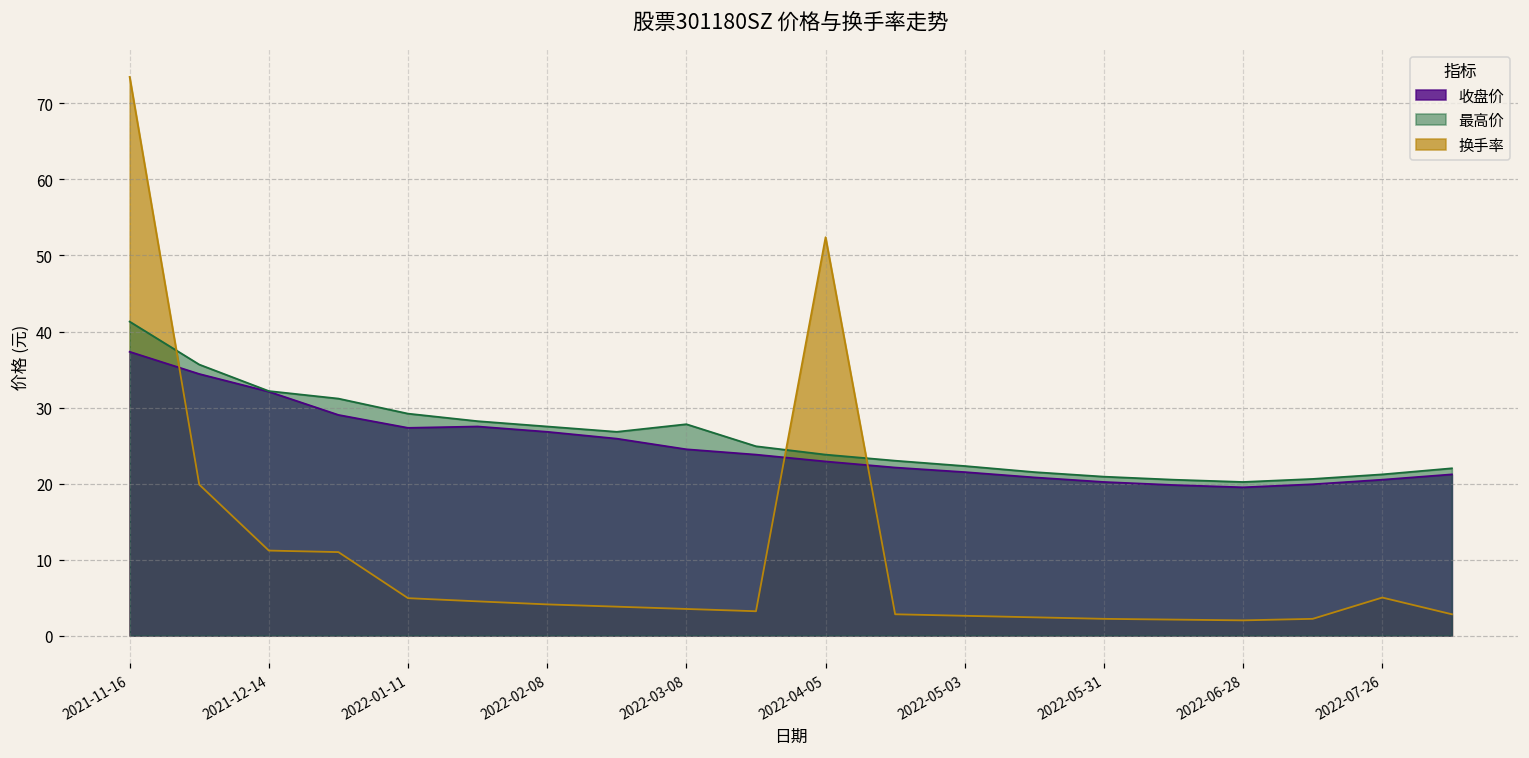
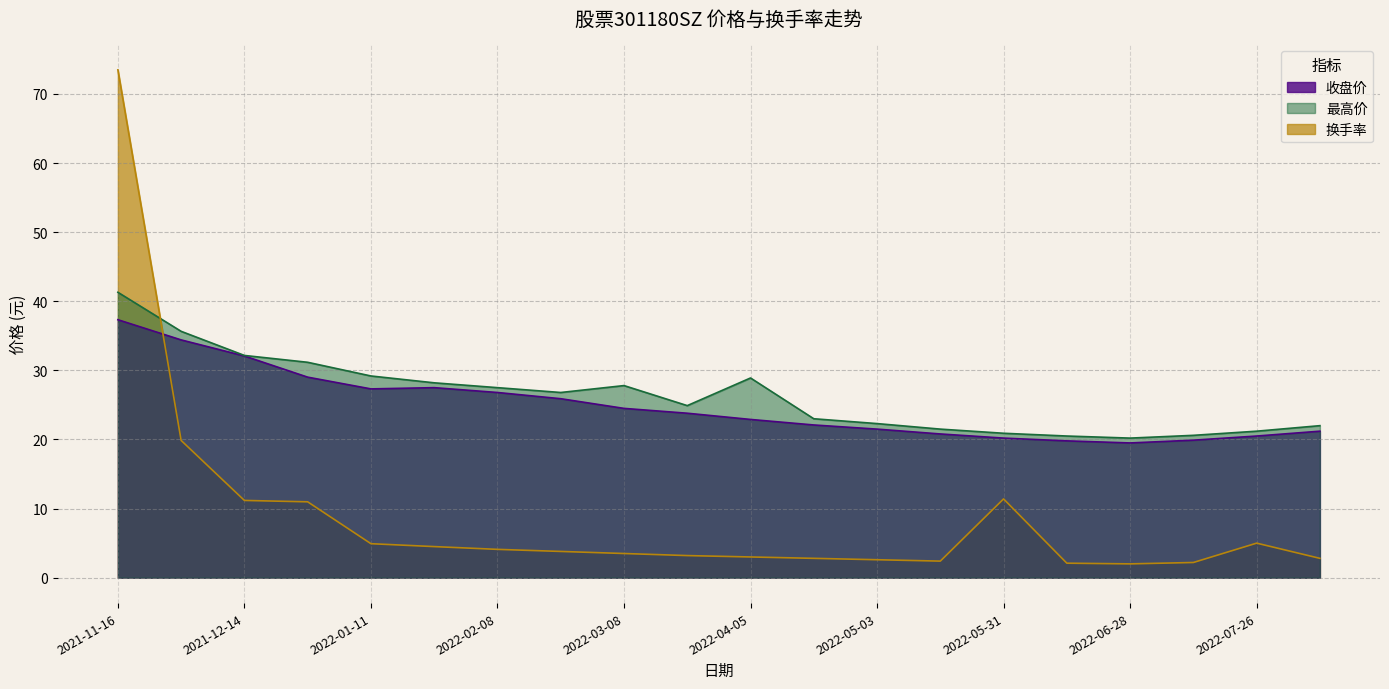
  {
    "换手率": {
      "2021-11-16": 73,
      "2021-12-14": 11,
      "2022-01-11": 5,
      "2022-02-08": 4,
      "2022-03-08": 4,
-     "2022-04-05": 52,
+     "2022-04-05": 3,
      "2022-05-03": 3,
-     "2022-05-31": 2,
+     "2022-05-31": 11,
      "2022-06-28": 2,
      "2022-07-26": 5
    },
    "收盘价": {
      "2021-11-16": 37,
      "2022-01-11": 27,
      "2022-02-08": 27,
      "2022-03-08": 25,
      "2022-04-05": 23,
      "2022-05-03": 22,
      "2022-05-31": 20,
      "2022-06-28": 20,
      "2022-07-26": 21
    },
    "最高价": {
      "2021-11-16": 41,
      "2022-01-11": 29,
      "2022-02-08": 28,
      "2022-03-08": 28,
-     "2022-04-05": 24,
+     "2022-04-05": 29,
      "2022-05-03": 22,
      "2022-05-31": 21,
      "2022-06-28": 20,
      "2022-07-26": 21
    }
  }
